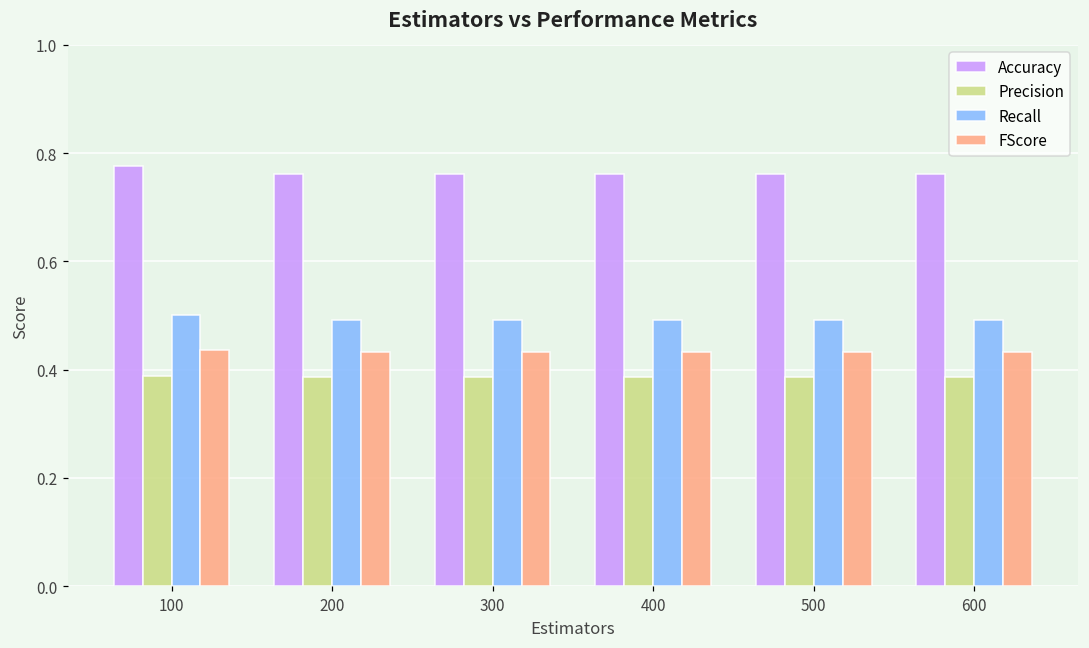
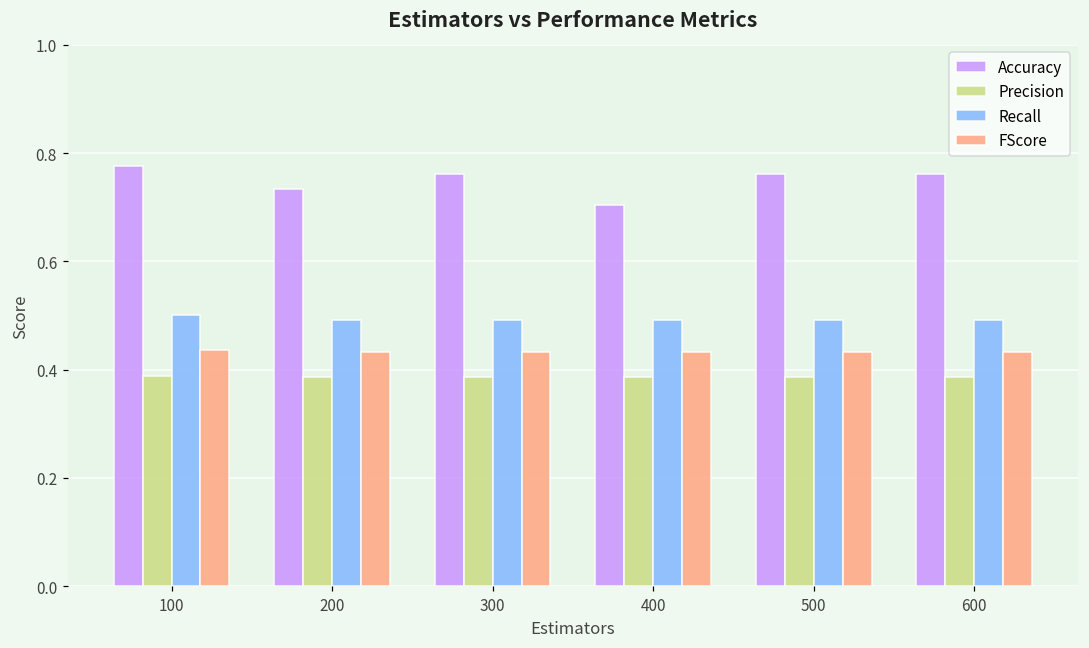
  {
    "Accuracy": {
      "100": 0.78,
-     "200": 0.76,
+     "200": 0.73,
      "300": 0.76,
-     "400": 0.76,
+     "400": 0.70,
      "500": 0.76,
      "600": 0.76
    },
    "Precision": {
      "100": 0.39,
      "200": 0.39,
      "300": 0.39,
      "400": 0.39,
      "500": 0.39,
      "600": 0.39
    },
    "Recall": {
      "100": 0.50,
      "200": 0.49,
      "300": 0.49,
      "400": 0.49,
      "500": 0.49,
      "600": 0.49
    },
    "FScore": {
      "100": 0.44,
      "200": 0.43,
      "300": 0.43,
      "400": 0.43,
      "500": 0.43,
      "600": 0.43
    }
  }
